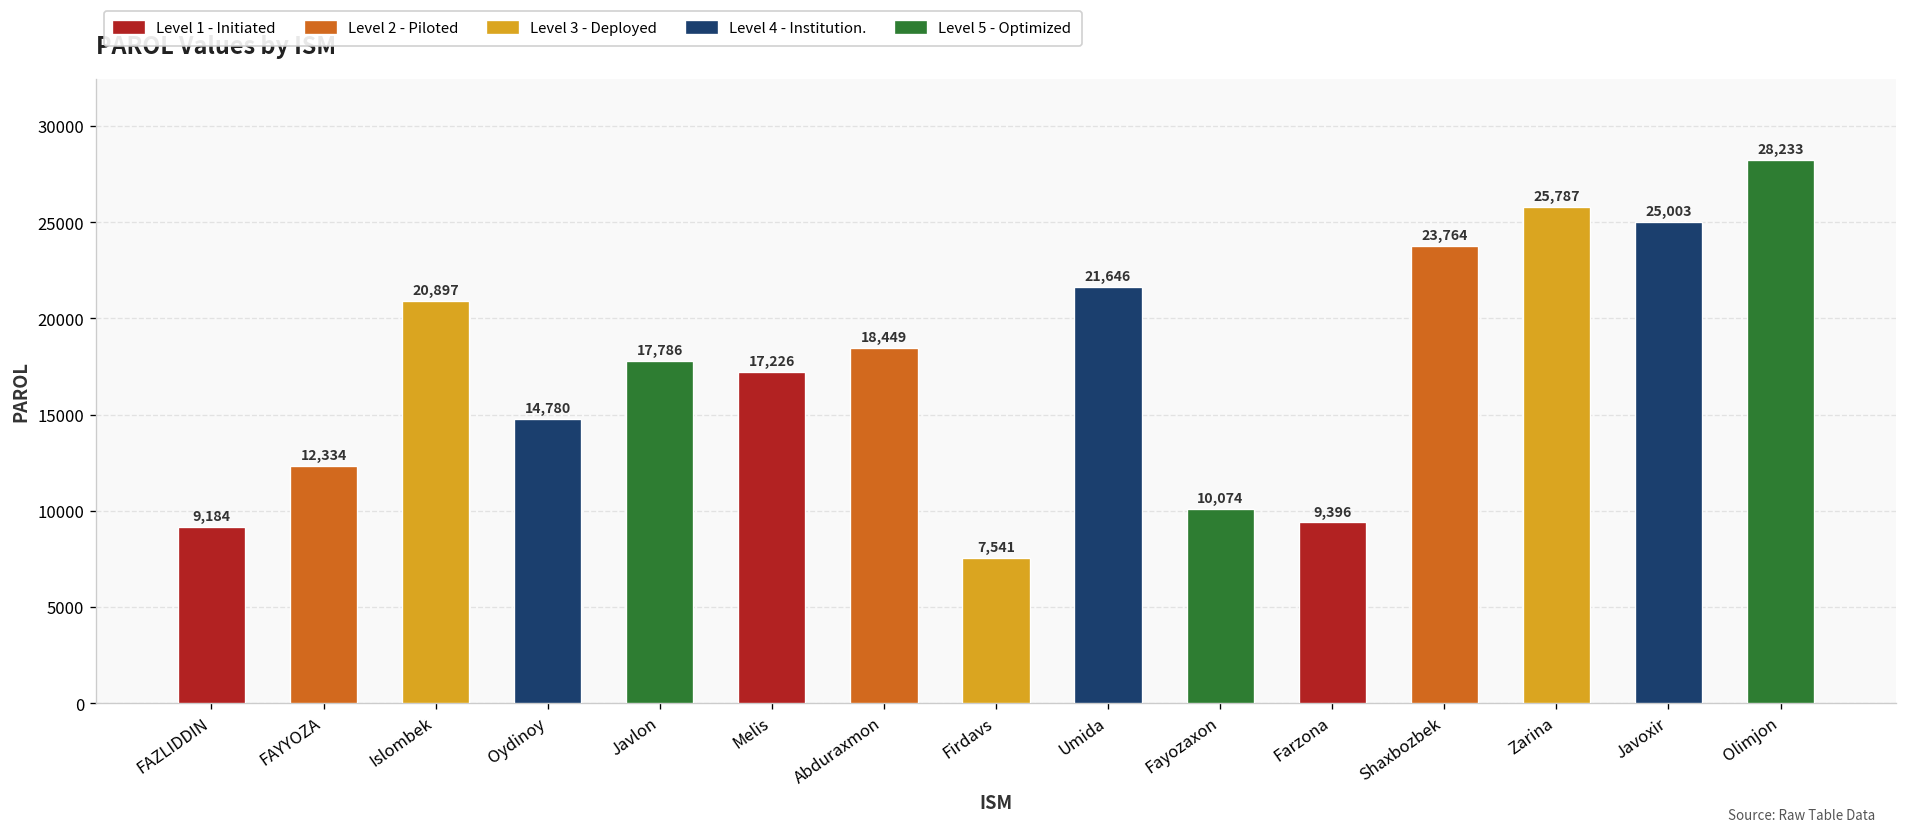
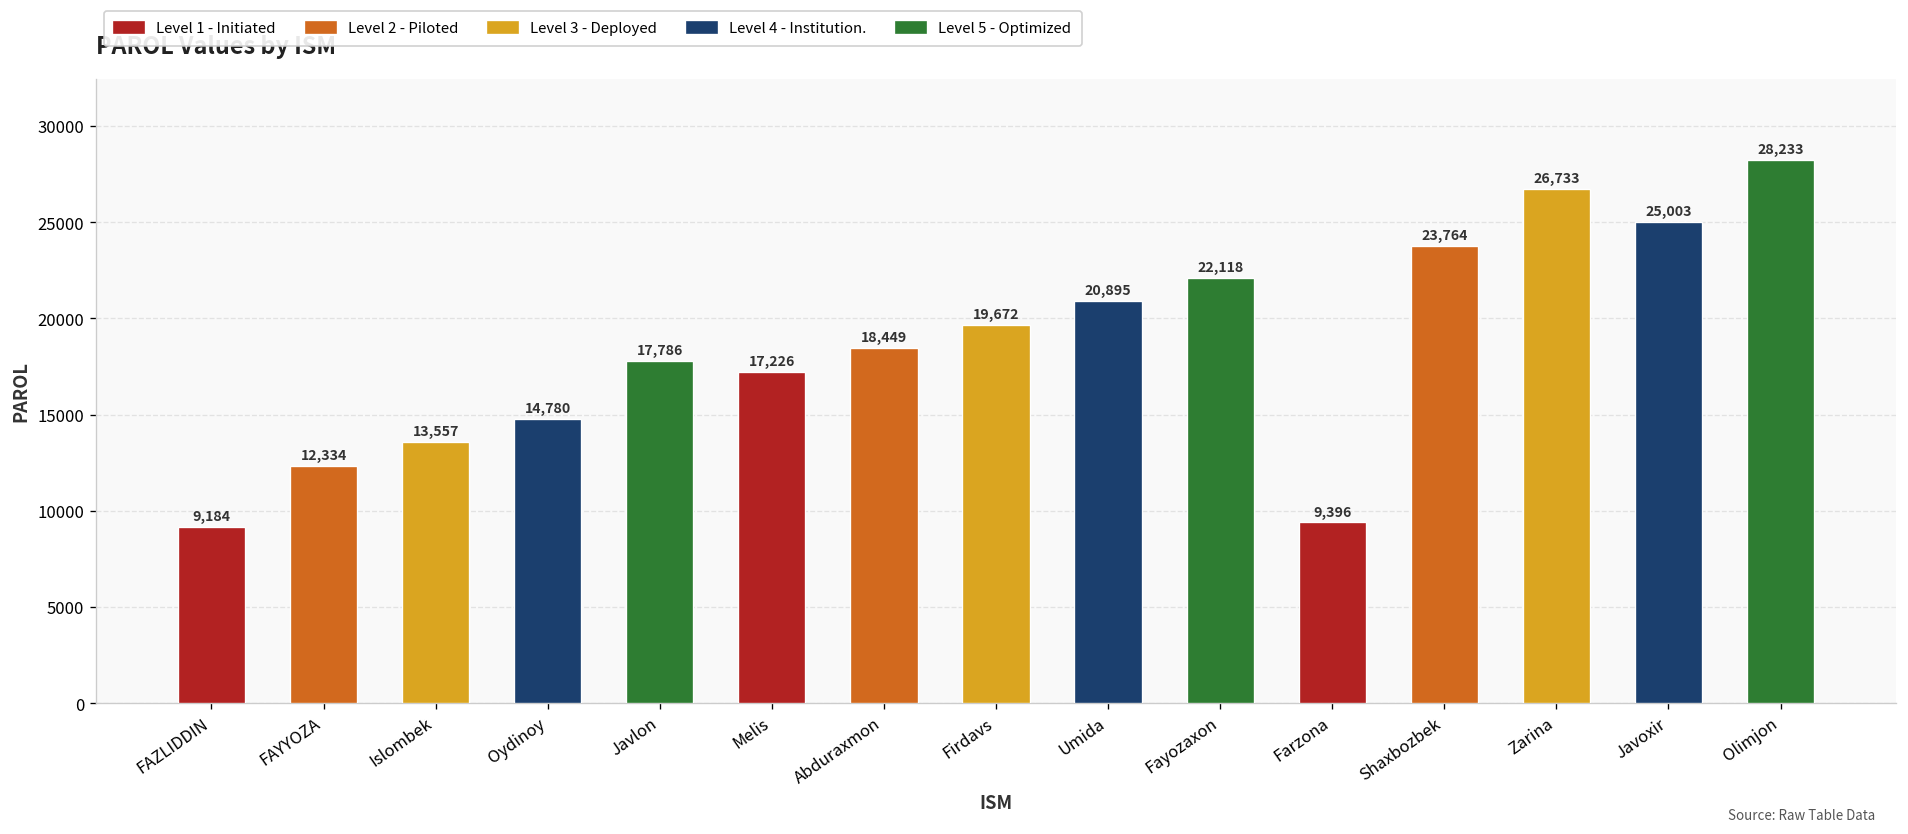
  {
    "FAZLIDDIN": "9,184",
    "FAYYOZA": "12,334",
-   "Islombek": "20,897",
+   "Islombek": "13,557",
    "Oydinoy": "14,780",
    "Javlon": "17,786",
    "Melis": "17,226",
    "Abduraxmon": "18,449",
-   "Firdavs": "7,541",
-   "Umida": "21,646",
-   "Fayozaxon": "10,074",
+   "Firdavs": "19,672",
+   "Umida": "20,895",
+   "Fayozaxon": "22,118",
    "Farzona": "9,396",
    "Shaxbozbek": "23,764",
-   "Zarina": "25,787",
+   "Zarina": "26,733",
    "Javoxir": "25,003",
    "Olimjon": "28,233"
  }
